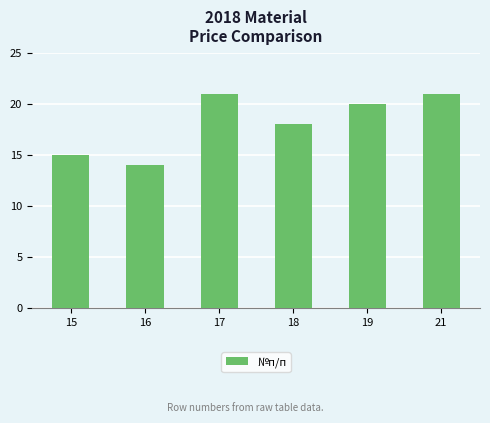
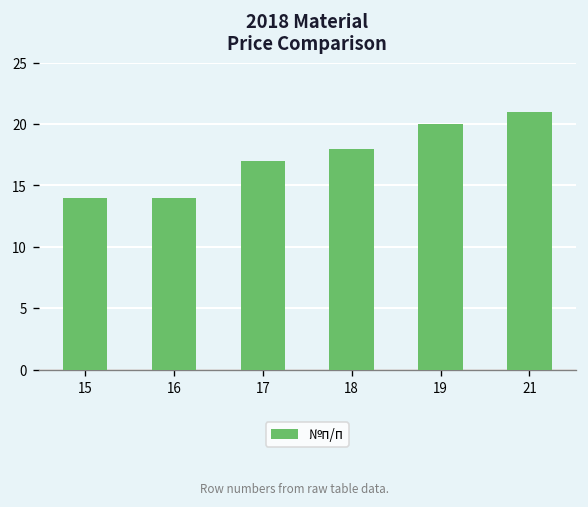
  {
-   "15": 15,
+   "15": 14,
    "16": 14,
-   "17": 21,
+   "17": 17,
    "18": 18,
    "19": 20,
    "21": 21
  }
